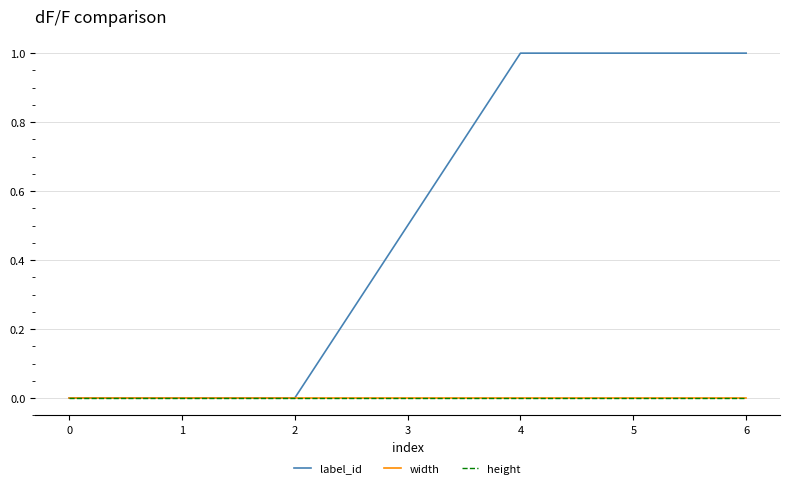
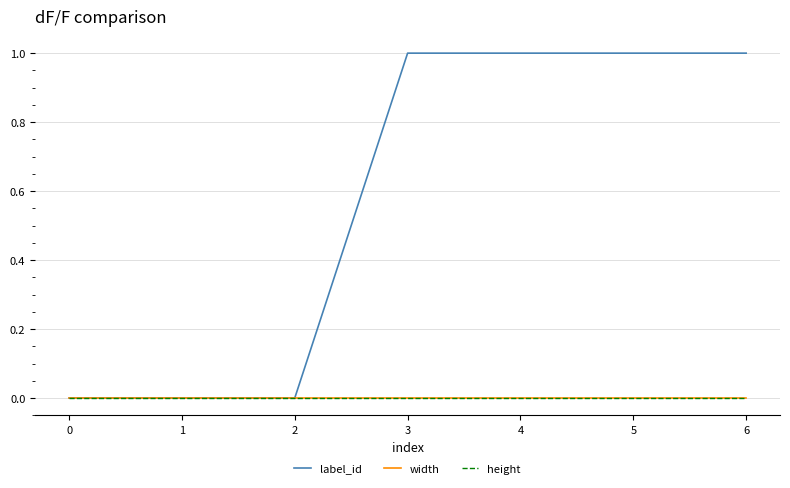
  {
    "label_id": {
-     "3": 0.50,
+     "3": 1.00,
      "4": 1.00,
      "5": 1.00,
      "6": 1.00
    },
    "height": {
      "3": 0.00,
      "4": 0.00,
      "5": 0.00,
      "6": 0.00
    }
  }
